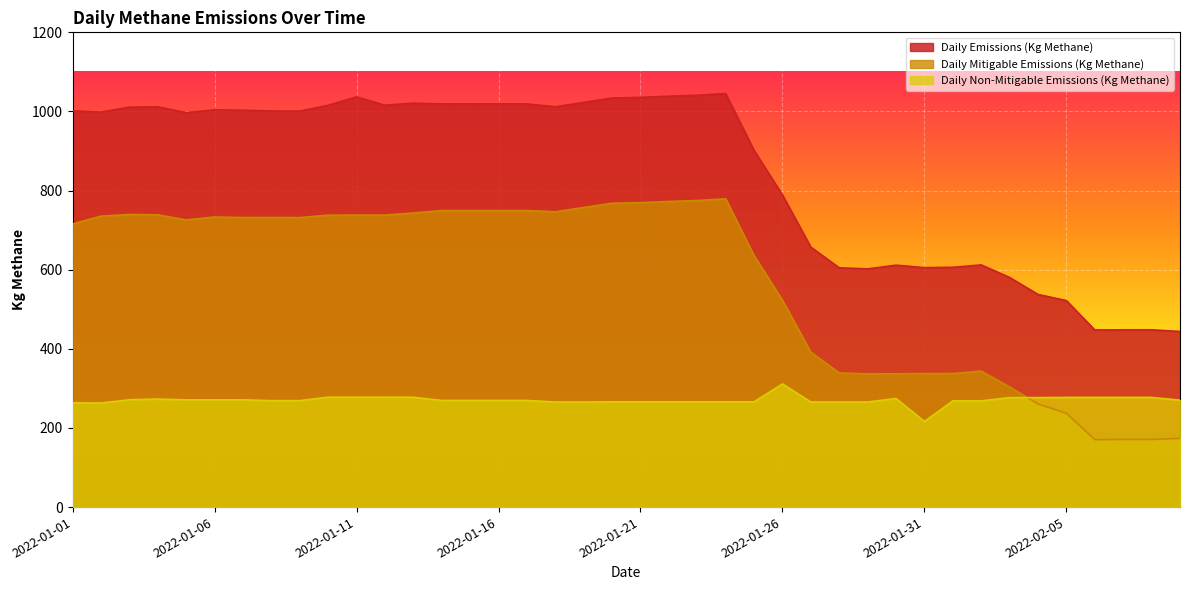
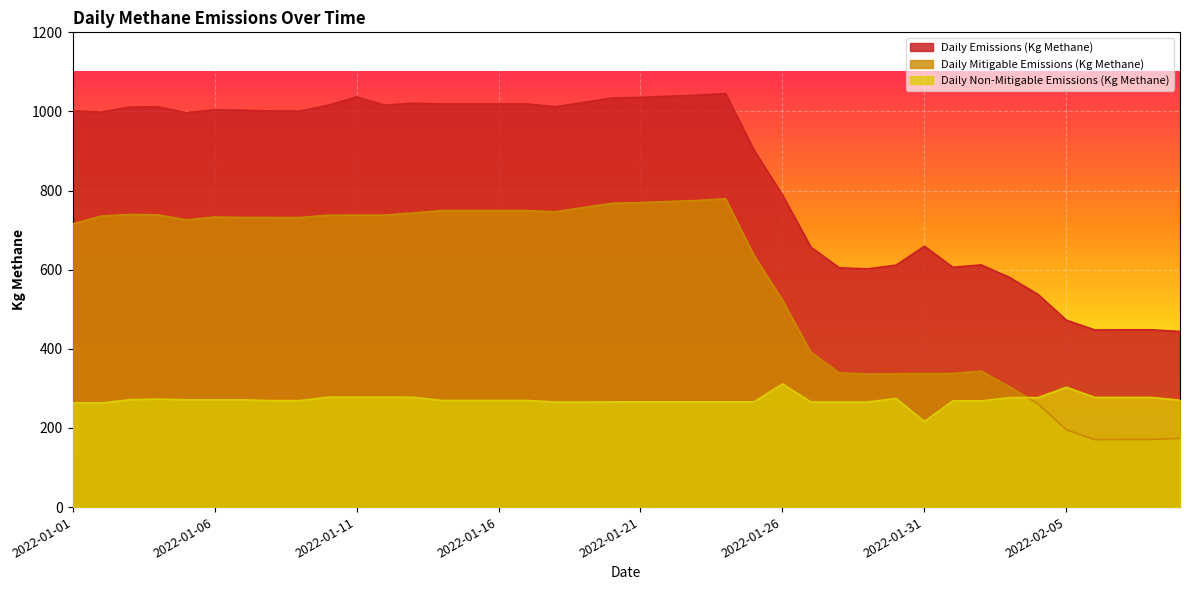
  {
    "Daily Emissions (Kg Methane)": {
      "2022-01-01": 1000,
      "2022-01-06": 1000,
      "2022-01-11": 1040,
      "2022-01-16": 1020,
      "2022-01-21": 1040,
      "2022-01-26": 790,
-     "2022-01-31": 610,
-     "2022-02-05": 520
+     "2022-01-31": 660,
+     "2022-02-05": 470
    },
    "Daily Mitigable Emissions (Kg Methane)": {
      "2022-01-01": 720,
      "2022-01-06": 730,
      "2022-01-11": 740,
      "2022-01-16": 750,
      "2022-01-21": 770,
      "2022-01-26": 520,
      "2022-01-31": 340,
-     "2022-02-05": 240
+     "2022-02-05": 200
    },
    "Daily Non-Mitigable Emissions (Kg Methane)": {
      "2022-01-01": 260,
      "2022-01-06": 270,
      "2022-01-11": 280,
      "2022-01-16": 270,
      "2022-01-21": 270,
      "2022-01-26": 310,
      "2022-01-31": 220,
-     "2022-02-05": 280
+     "2022-02-05": 300
    }
  }
